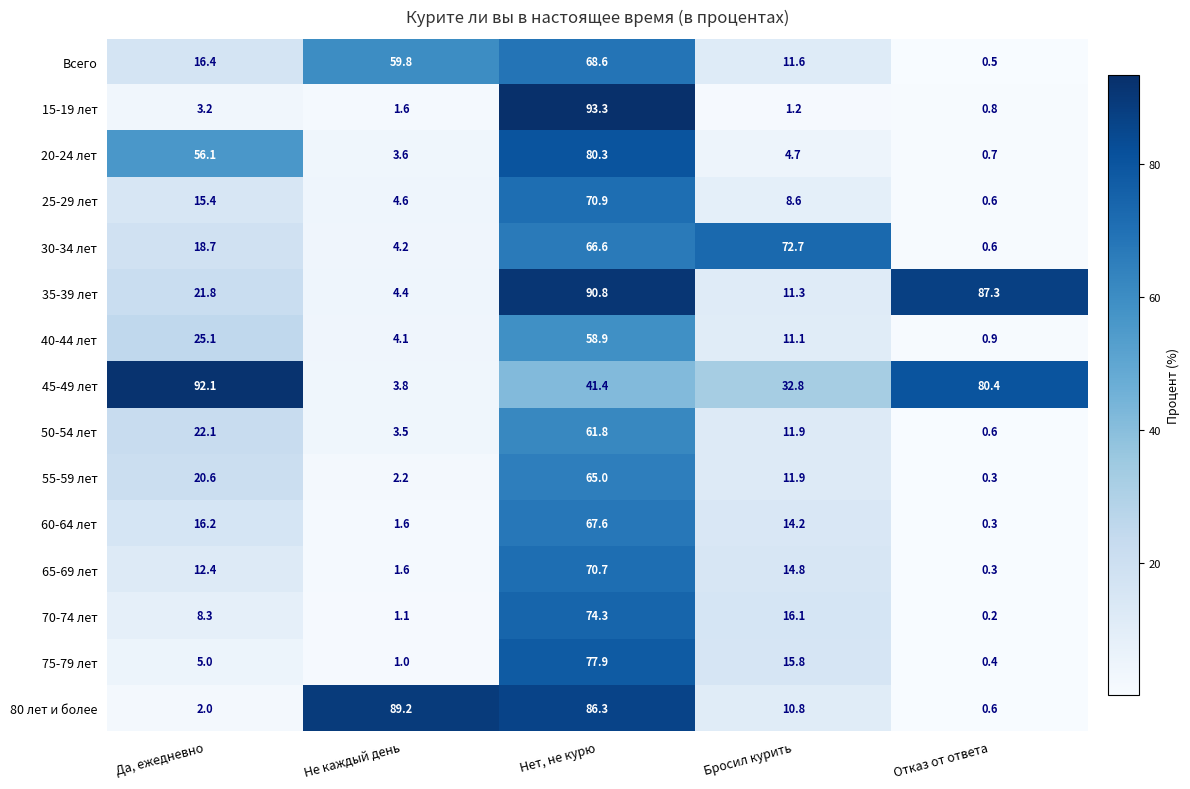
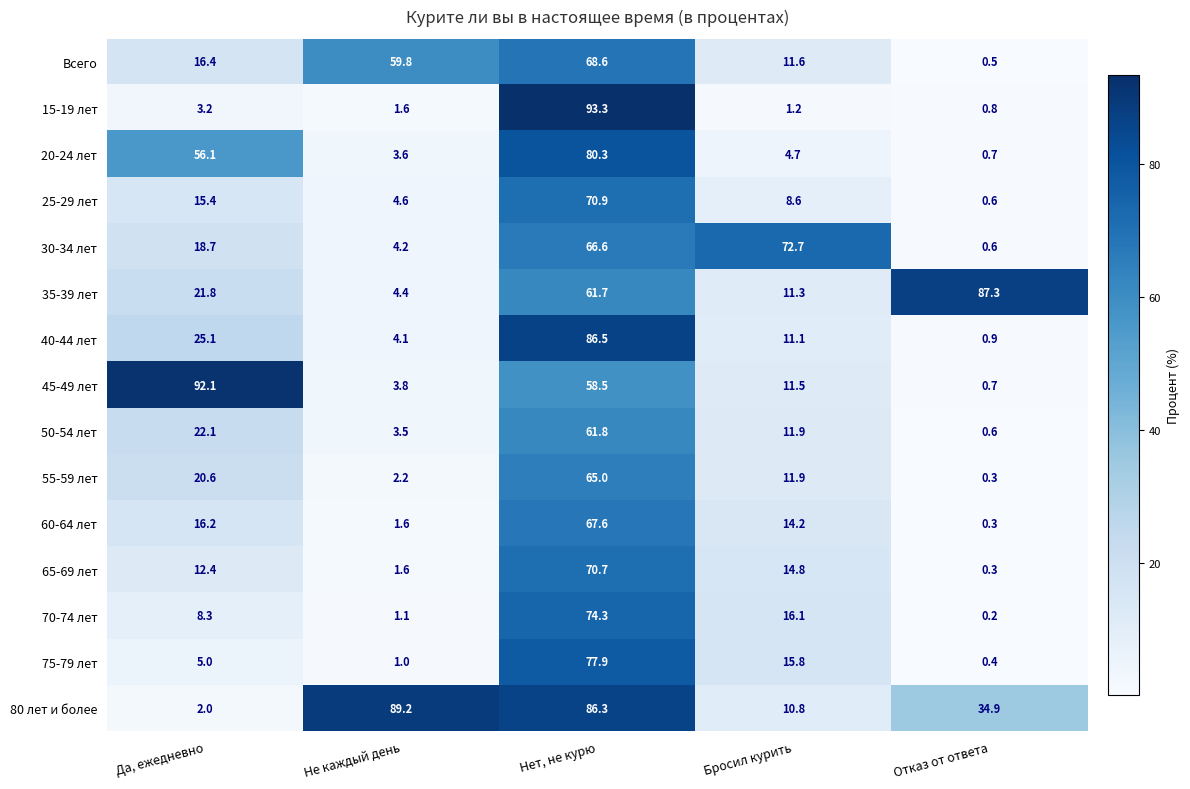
  {
    "Всего": {
      "Да, ежедневно": 16.4,
      "Не каждый день": 59.8,
      "Нет, не курю": 68.6,
      "Бросил курить": 11.6,
      "Отказ от ответа": 0.5
    },
    "15-19 лет": {
      "Да, ежедневно": 3.2,
      "Не каждый день": 1.6,
      "Нет, не курю": 93.3,
      "Бросил курить": 1.2,
      "Отказ от ответа": 0.8
    },
    "20-24 лет": {
      "Да, ежедневно": 56.1,
      "Не каждый день": 3.6,
      "Нет, не курю": 80.3,
      "Бросил курить": 4.7,
      "Отказ от ответа": 0.7
    },
    "25-29 лет": {
      "Да, ежедневно": 15.4,
      "Не каждый день": 4.6,
      "Нет, не курю": 70.9,
      "Бросил курить": 8.6,
      "Отказ от ответа": 0.6
    },
    "30-34 лет": {
      "Да, ежедневно": 18.7,
      "Не каждый день": 4.2,
      "Нет, не курю": 66.6,
      "Бросил курить": 72.7,
      "Отказ от ответа": 0.6
    },
    "35-39 лет": {
      "Да, ежедневно": 21.8,
      "Не каждый день": 4.4,
-     "Нет, не курю": 90.8,
+     "Нет, не курю": 61.7,
      "Бросил курить": 11.3,
      "Отказ от ответа": 87.3
    },
    "40-44 лет": {
      "Да, ежедневно": 25.1,
      "Не каждый день": 4.1,
-     "Нет, не курю": 58.9,
+     "Нет, не курю": 86.5,
      "Бросил курить": 11.1,
      "Отказ от ответа": 0.9
    },
    "45-49 лет": {
      "Да, ежедневно": 92.1,
      "Не каждый день": 3.8,
-     "Нет, не курю": 41.4,
-     "Бросил курить": 32.8,
-     "Отказ от ответа": 80.4
+     "Нет, не курю": 58.5,
+     "Бросил курить": 11.5,
+     "Отказ от ответа": 0.7
    },
    "50-54 лет": {
      "Да, ежедневно": 22.1,
      "Не каждый день": 3.5,
      "Нет, не курю": 61.8,
      "Бросил курить": 11.9,
      "Отказ от ответа": 0.6
    },
    "55-59 лет": {
      "Да, ежедневно": 20.6,
      "Не каждый день": 2.2,
      "Нет, не курю": 65.0,
      "Бросил курить": 11.9,
      "Отказ от ответа": 0.3
    },
    "60-64 лет": {
      "Да, ежедневно": 16.2,
      "Не каждый день": 1.6,
      "Нет, не курю": 67.6,
      "Бросил курить": 14.2,
      "Отказ от ответа": 0.3
    },
    "65-69 лет": {
      "Да, ежедневно": 12.4,
      "Не каждый день": 1.6,
      "Нет, не курю": 70.7,
      "Бросил курить": 14.8,
      "Отказ от ответа": 0.3
    },
    "70-74 лет": {
      "Да, ежедневно": 8.3,
      "Не каждый день": 1.1,
      "Нет, не курю": 74.3,
      "Бросил курить": 16.1,
      "Отказ от ответа": 0.2
    },
    "75-79 лет": {
      "Да, ежедневно": 5.0,
      "Не каждый день": 1.0,
      "Нет, не курю": 77.9,
      "Бросил курить": 15.8,
      "Отказ от ответа": 0.4
    },
    "80 лет и более": {
      "Да, ежедневно": 2.0,
      "Не каждый день": 89.2,
      "Нет, не курю": 86.3,
      "Бросил курить": 10.8,
-     "Отказ от ответа": 0.6
+     "Отказ от ответа": 34.9
    }
  }
